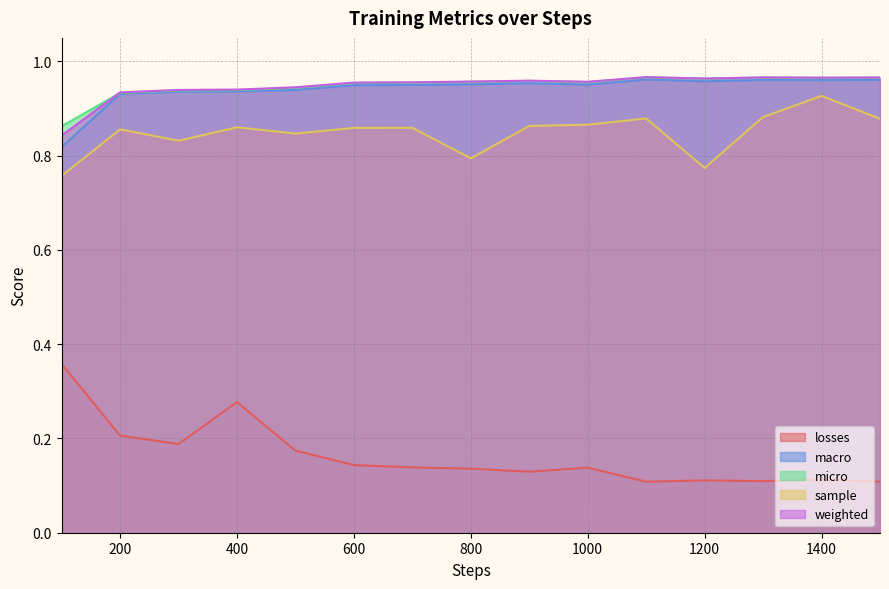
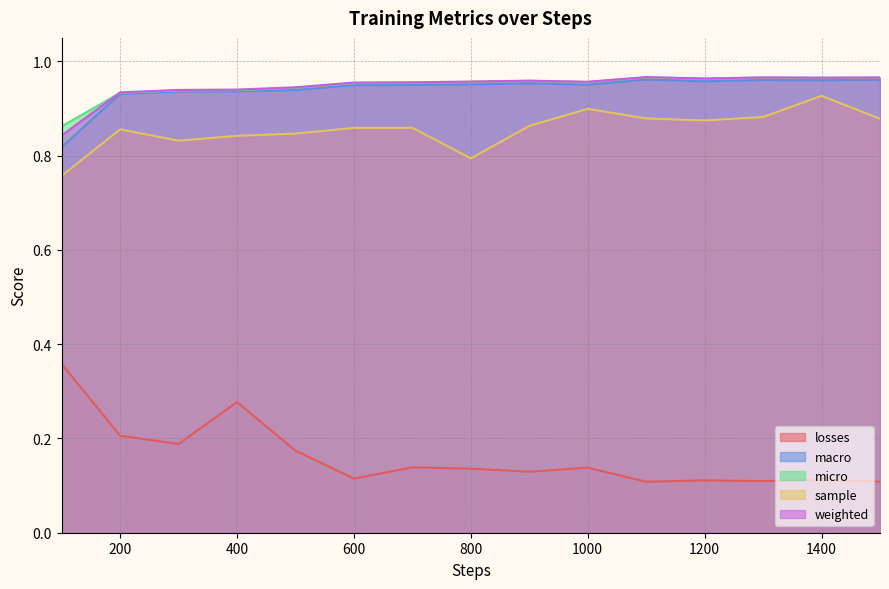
  {
    "losses": {
      "200": 0.21,
      "400": 0.28,
-     "600": 0.14,
+     "600": 0.11,
      "800": 0.14,
      "1000": 0.14,
      "1200": 0.11
    },
    "macro": {
      "800": 0.95,
      "1000": 0.95,
      "1200": 0.96
    },
    "sample": {
      "200": 0.86,
-     "400": 0.86,
+     "400": 0.84,
      "600": 0.86,
      "800": 0.79,
-     "1000": 0.87,
-     "1200": 0.77,
+     "1000": 0.90,
+     "1200": 0.87,
      "1400": 0.93
    }
  }
